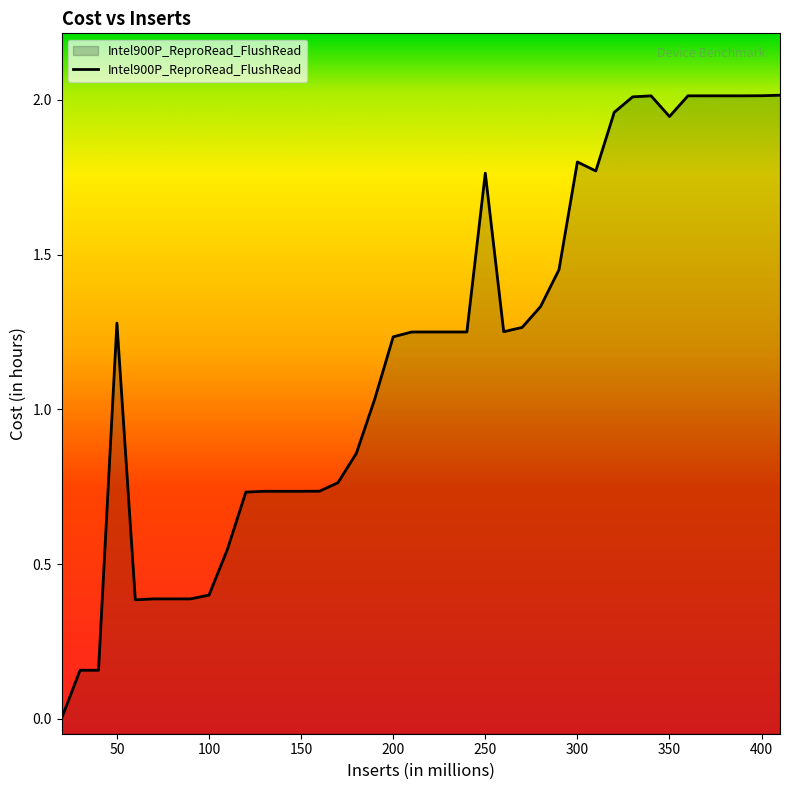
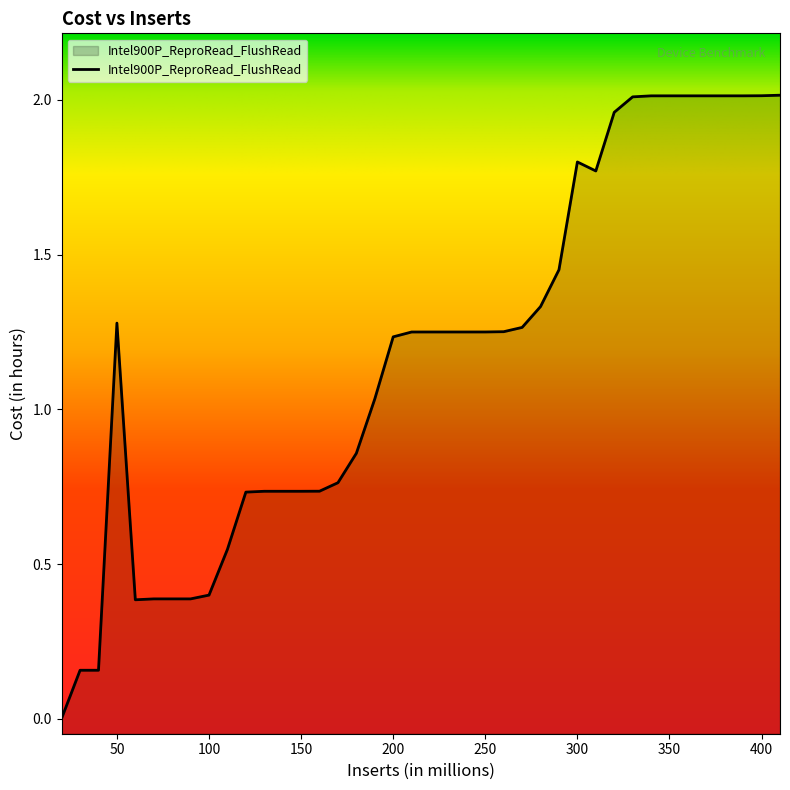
  {
    "50": 1.28,
    "100": 0.40,
    "150": 0.74,
    "200": 1.23,
-   "250": 1.76,
+   "250": 1.25,
    "300": 1.80,
-   "350": 1.95,
+   "350": 2.01,
    "400": 2.01
  }
